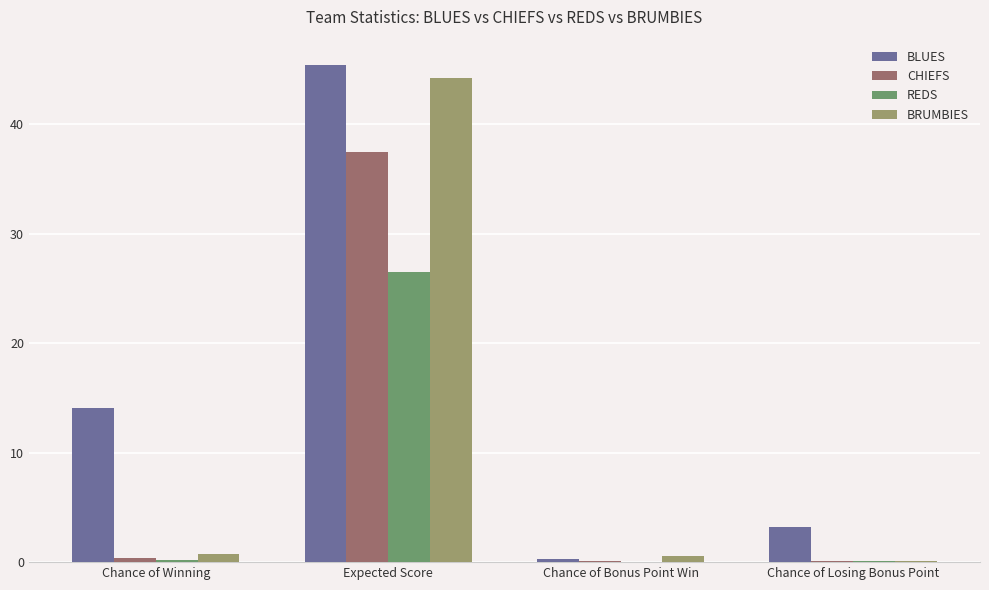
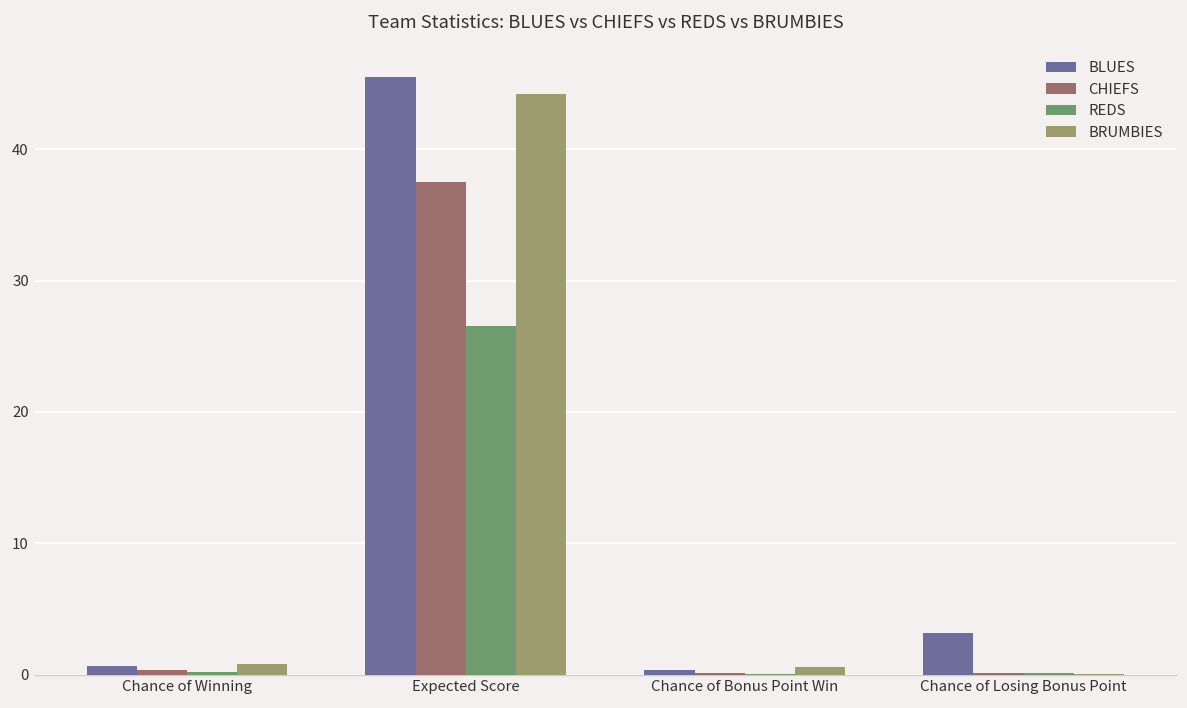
  {
    "BLUES": {
-     "Chance of Winning": 14.1,
+     "Chance of Winning": 0.6,
      "Expected Score": 45.5,
      "Chance of Bonus Point Win": 0.3,
      "Chance of Losing Bonus Point": 3.2
    }
  }
